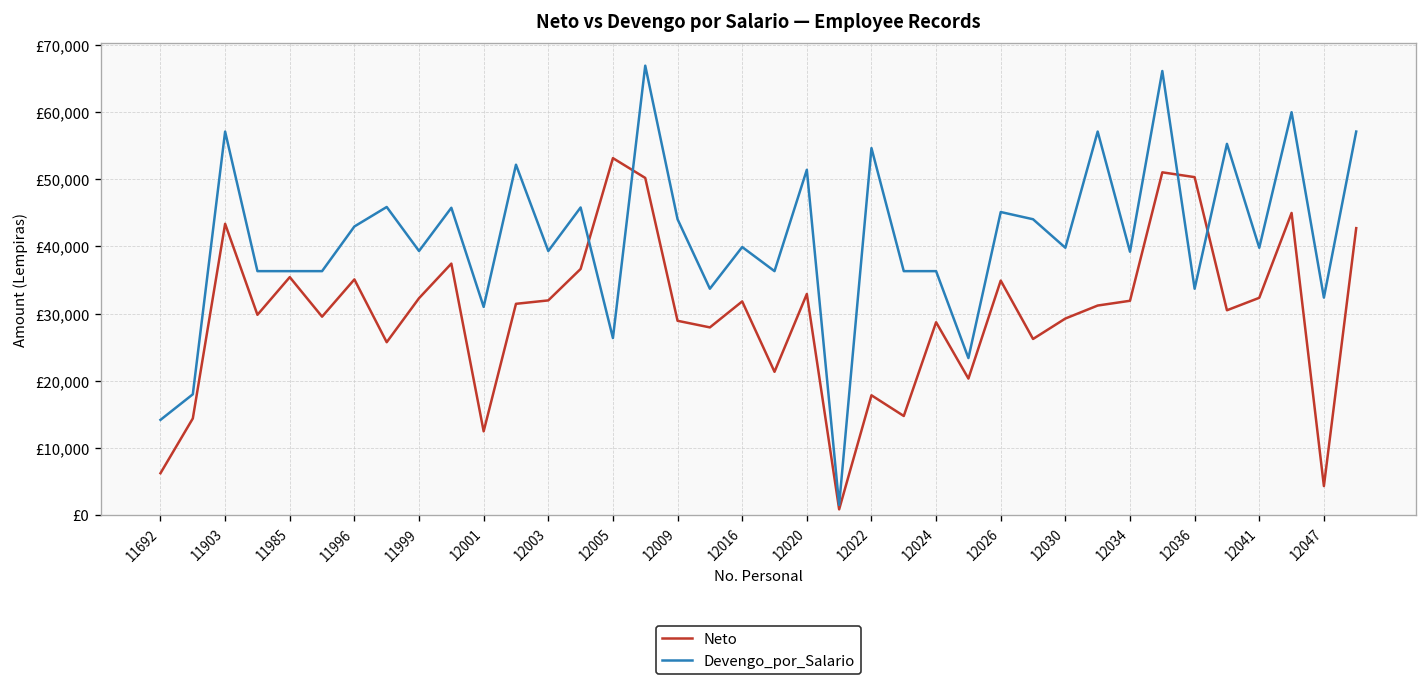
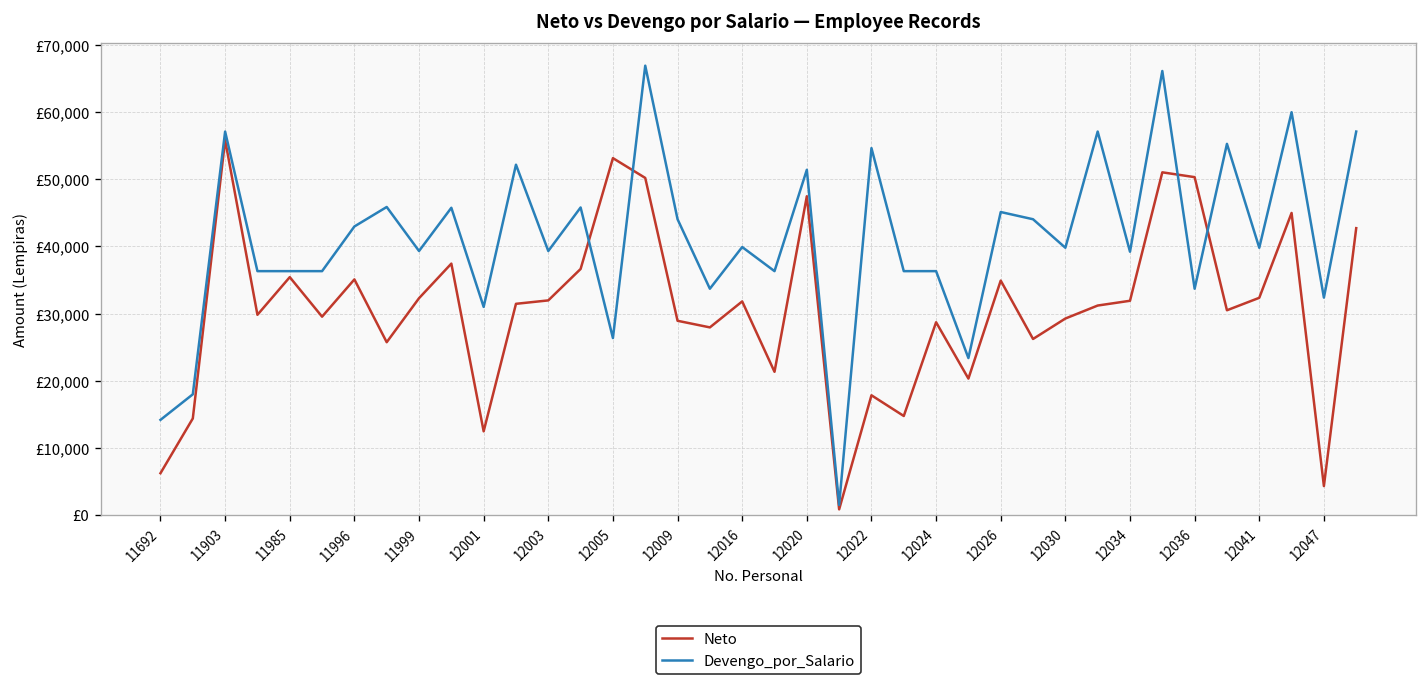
  {
    "Neto": {
      "11692": "£6,000",
-     "11903": "£43,000",
+     "11903": "£56,000",
      "11985": "£35,000",
      "11996": "£35,000",
      "11999": "£32,000",
      "12001": "£12,000",
      "12003": "£32,000",
      "12005": "£53,000",
      "12009": "£29,000",
      "12016": "£32,000",
-     "12020": "£33,000",
+     "12020": "£47,000",
      "12022": "£18,000",
      "12024": "£29,000",
      "12026": "£35,000",
      "12030": "£29,000",
      "12034": "£32,000",
      "12036": "£50,000",
      "12041": "£32,000",
      "12047": "£4,000"
    },
    "Devengo_por_Salario": {
      "11692": "£14,000",
      "11903": "£57,000",
      "11985": "£36,000",
      "11996": "£43,000",
      "11999": "£39,000",
      "12001": "£31,000",
      "12003": "£39,000",
      "12005": "£26,000",
      "12009": "£44,000",
      "12016": "£40,000",
      "12020": "£51,000",
      "12022": "£55,000",
      "12024": "£36,000",
      "12026": "£45,000",
      "12030": "£40,000",
      "12034": "£39,000",
      "12036": "£34,000",
      "12041": "£40,000",
      "12047": "£32,000"
    }
  }
